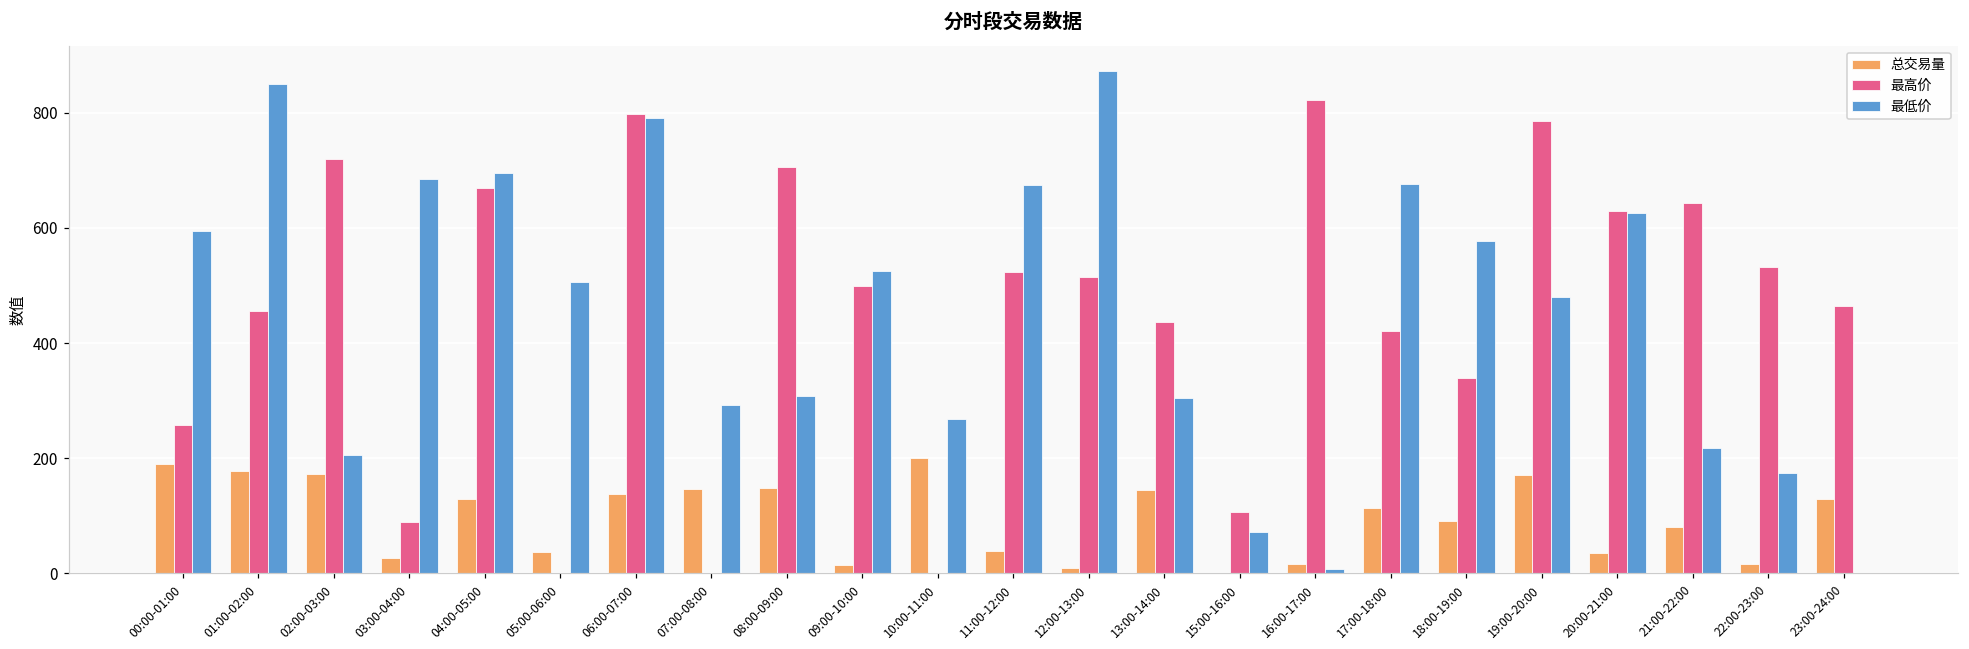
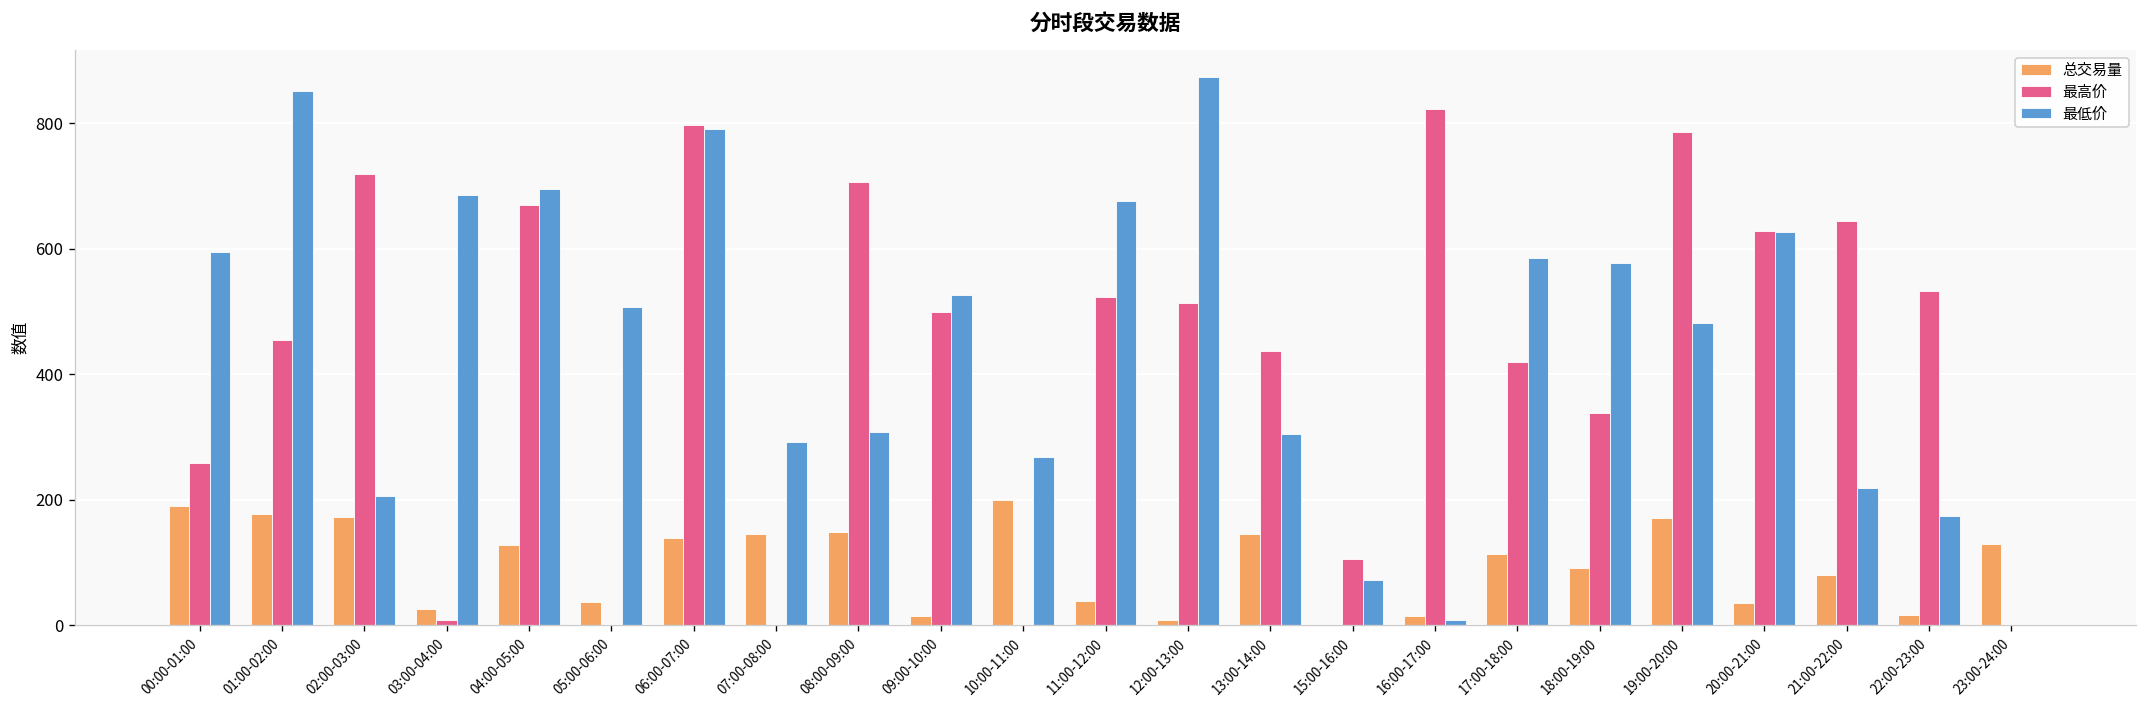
  {
    "总交易量": {
      "00:00-01:00": 190,
      "01:00-02:00": 180,
      "02:00-03:00": 170,
      "03:00-04:00": 30,
      "04:00-05:00": 130,
      "05:00-06:00": 40,
      "06:00-07:00": 140,
      "07:00-08:00": 150,
      "08:00-09:00": 150,
      "09:00-10:00": 10,
      "10:00-11:00": 200,
      "11:00-12:00": 40,
      "12:00-13:00": 10,
      "13:00-14:00": 150,
      "16:00-17:00": 20,
      "17:00-18:00": 110,
      "18:00-19:00": 90,
      "19:00-20:00": 170,
      "20:00-21:00": 40,
      "21:00-22:00": 80,
      "22:00-23:00": 20,
      "23:00-24:00": 130
    },
    "最高价": {
      "00:00-01:00": 260,
      "01:00-02:00": 450,
      "02:00-03:00": 720,
-     "03:00-04:00": 90,
+     "03:00-04:00": 10,
      "04:00-05:00": 670,
      "05:00-06:00": 0,
      "06:00-07:00": 800,
      "07:00-08:00": 0,
      "08:00-09:00": 710,
      "09:00-10:00": 500,
      "10:00-11:00": 0,
      "11:00-12:00": 520,
      "12:00-13:00": 510,
      "13:00-14:00": 440,
      "15:00-16:00": 110,
      "16:00-17:00": 820,
      "17:00-18:00": 420,
      "18:00-19:00": 340,
      "19:00-20:00": 790,
      "20:00-21:00": 630,
      "21:00-22:00": 640,
      "22:00-23:00": 530,
-     "23:00-24:00": 470
+     "23:00-24:00": 0
    },
    "最低价": {
      "00:00-01:00": 590,
      "01:00-02:00": 850,
      "02:00-03:00": 210,
      "03:00-04:00": 690,
      "04:00-05:00": 690,
      "05:00-06:00": 510,
      "06:00-07:00": 790,
      "07:00-08:00": 290,
      "08:00-09:00": 310,
      "09:00-10:00": 530,
      "10:00-11:00": 270,
      "11:00-12:00": 680,
      "12:00-13:00": 870,
      "13:00-14:00": 300,
      "15:00-16:00": 70,
      "16:00-17:00": 10,
-     "17:00-18:00": 680,
+     "17:00-18:00": 590,
      "18:00-19:00": 580,
      "19:00-20:00": 480,
      "20:00-21:00": 630,
      "21:00-22:00": 220,
      "22:00-23:00": 170,
      "23:00-24:00": 0
    }
  }
